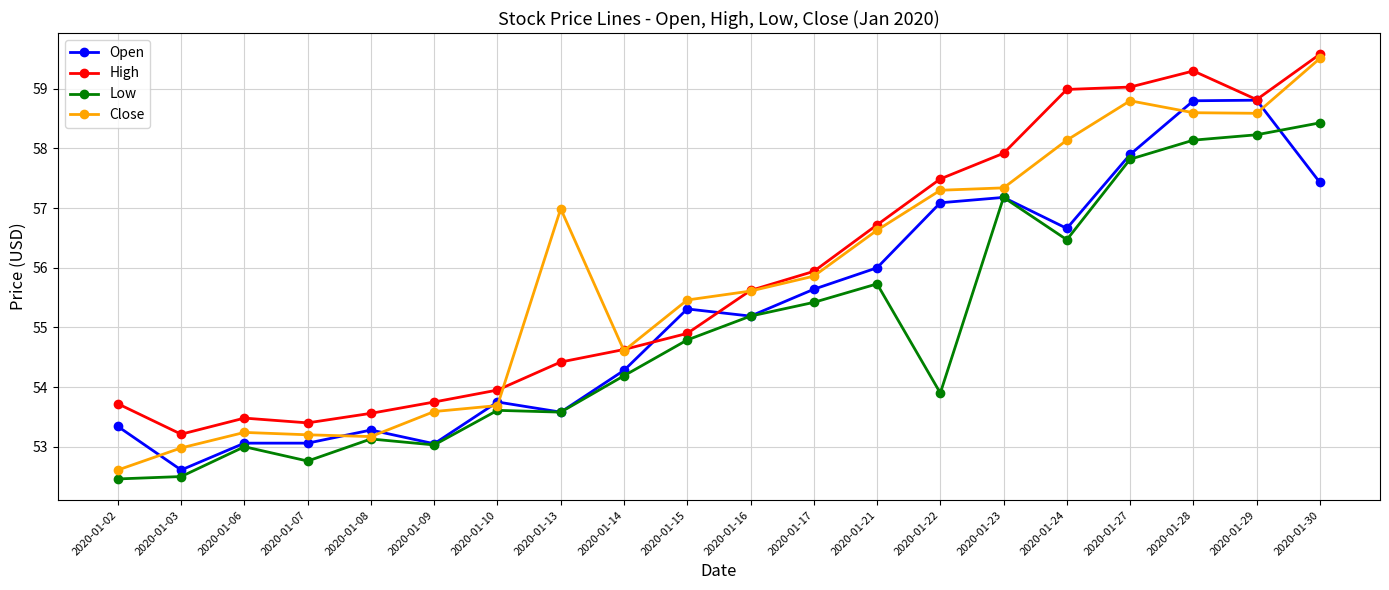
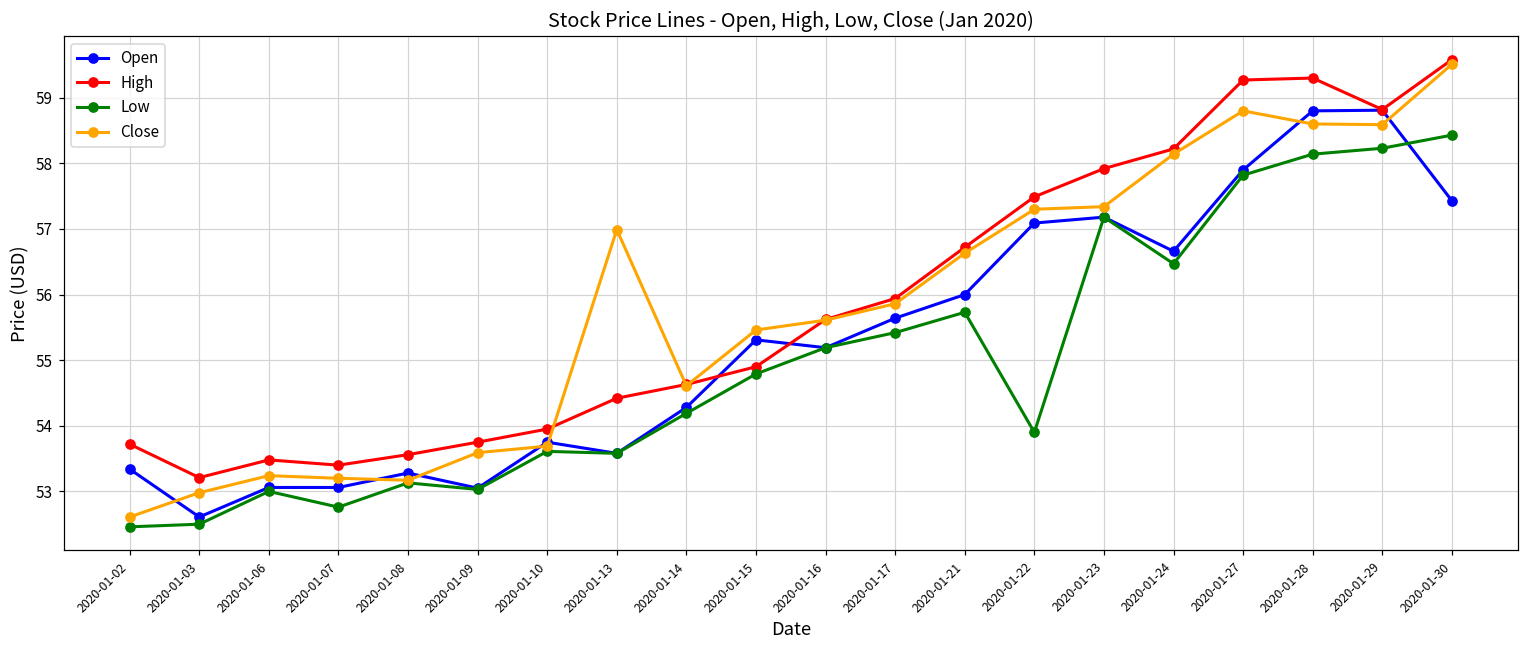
  {
    "Open": {
      "2020-01-02": 53.3,
      "2020-01-03": 52.6,
      "2020-01-06": 53.1,
      "2020-01-07": 53.1,
      "2020-01-08": 53.3,
      "2020-01-10": 53.8,
      "2020-01-14": 54.3,
      "2020-01-15": 55.3,
      "2020-01-17": 55.6,
      "2020-01-21": 56.0,
      "2020-01-22": 57.1,
      "2020-01-24": 56.7,
      "2020-01-27": 57.9,
      "2020-01-28": 58.8,
      "2020-01-30": 57.4
    },
    "High": {
      "2020-01-02": 53.7,
      "2020-01-03": 53.2,
      "2020-01-06": 53.5,
      "2020-01-07": 53.4,
      "2020-01-08": 53.6,
      "2020-01-09": 53.8,
      "2020-01-10": 54.0,
      "2020-01-13": 54.4,
      "2020-01-15": 54.9,
      "2020-01-17": 55.9,
      "2020-01-21": 56.7,
      "2020-01-22": 57.5,
      "2020-01-23": 57.9,
-     "2020-01-24": 59.0,
-     "2020-01-27": 59.0,
+     "2020-01-24": 58.2,
+     "2020-01-27": 59.3,
      "2020-01-28": 59.3,
      "2020-01-30": 59.6
    },
    "Low": {
      "2020-01-02": 52.5,
      "2020-01-03": 52.5,
      "2020-01-06": 53.0,
      "2020-01-07": 52.8,
      "2020-01-10": 53.6,
      "2020-01-14": 54.2,
      "2020-01-15": 54.8,
      "2020-01-17": 55.4,
      "2020-01-21": 55.7,
      "2020-01-22": 53.9,
      "2020-01-24": 56.5,
      "2020-01-27": 57.8,
      "2020-01-28": 58.1,
      "2020-01-29": 58.2,
      "2020-01-30": 58.4
    },
    "Close": {
      "2020-01-02": 52.6,
      "2020-01-03": 53.0,
      "2020-01-06": 53.2,
      "2020-01-07": 53.2,
      "2020-01-09": 53.6,
      "2020-01-10": 53.7,
      "2020-01-13": 57.0,
      "2020-01-15": 55.5,
      "2020-01-17": 55.9,
      "2020-01-21": 56.6,
      "2020-01-22": 57.3,
      "2020-01-23": 57.3,
      "2020-01-24": 58.1,
      "2020-01-27": 58.8,
      "2020-01-28": 58.6,
      "2020-01-29": 58.6,
      "2020-01-30": 59.5
    }
  }
